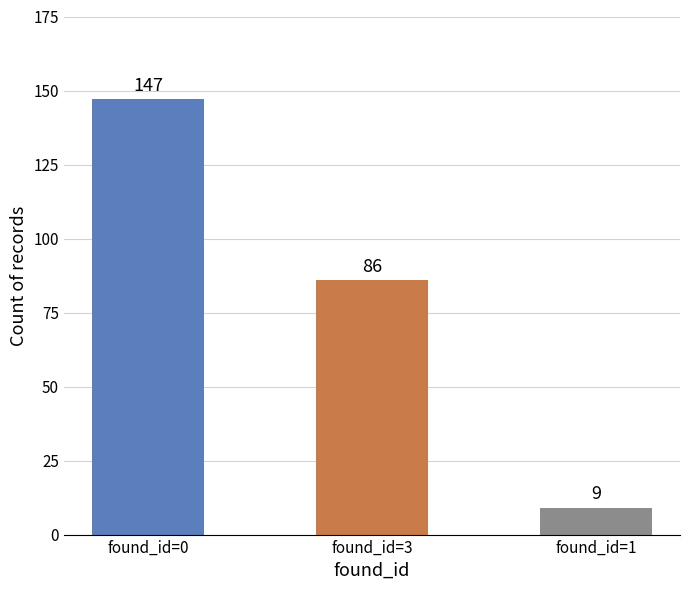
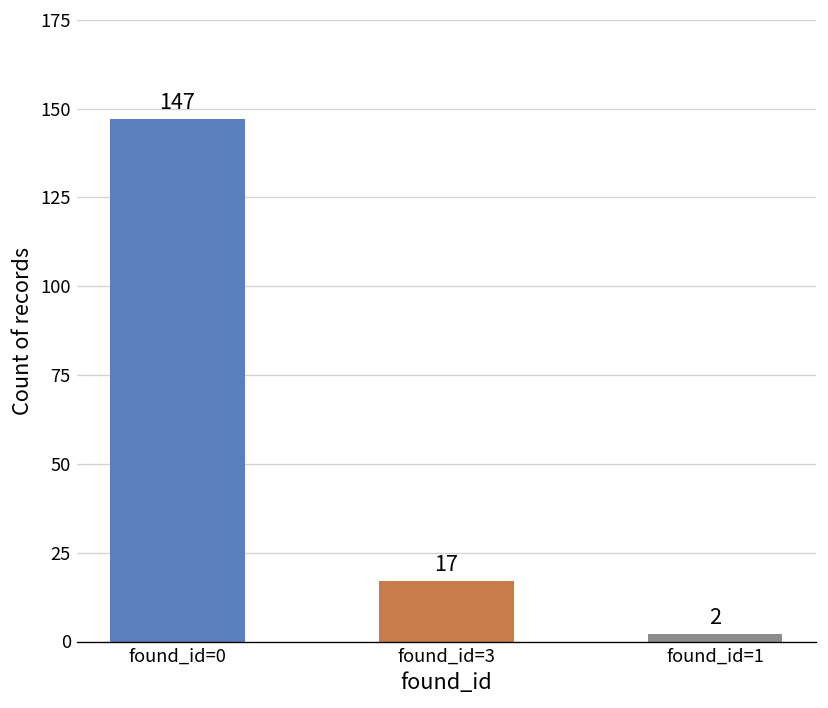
  {
    "found_id=0": 147,
-   "found_id=3": 86,
-   "found_id=1": 9
+   "found_id=3": 17,
+   "found_id=1": 2
  }
